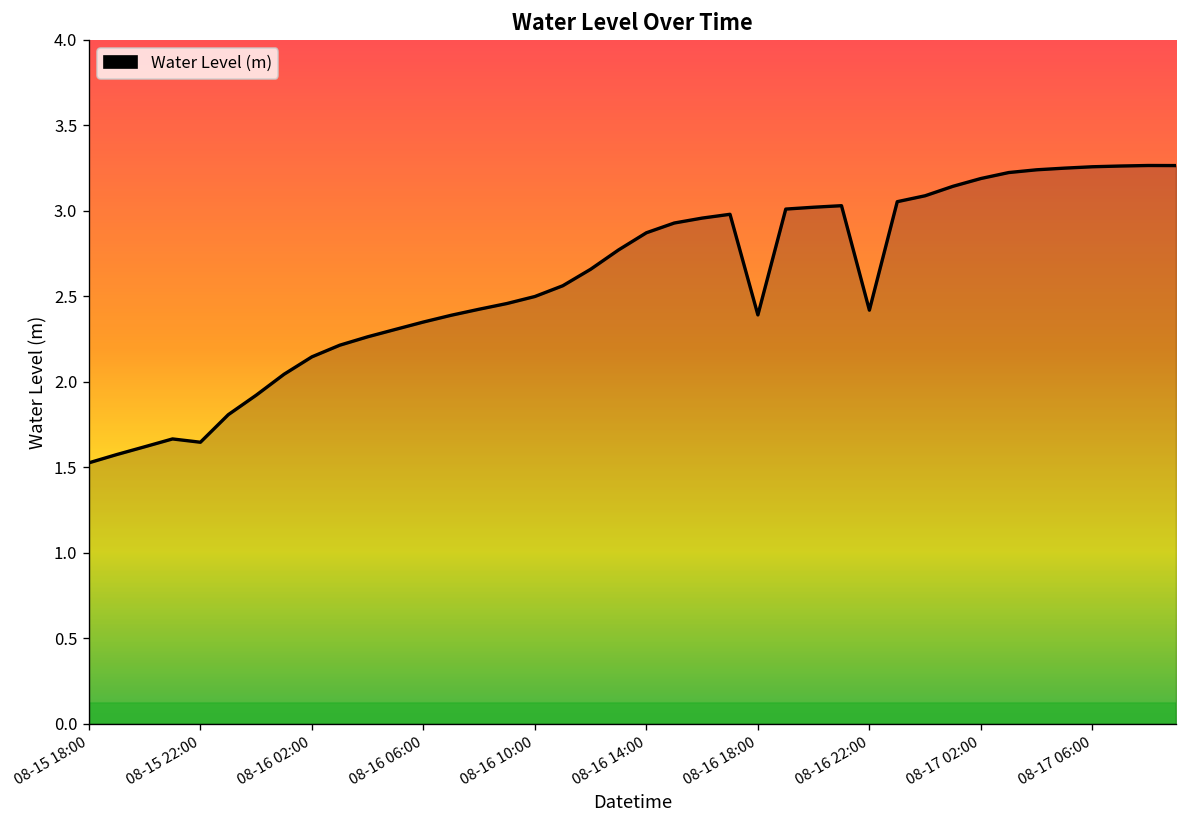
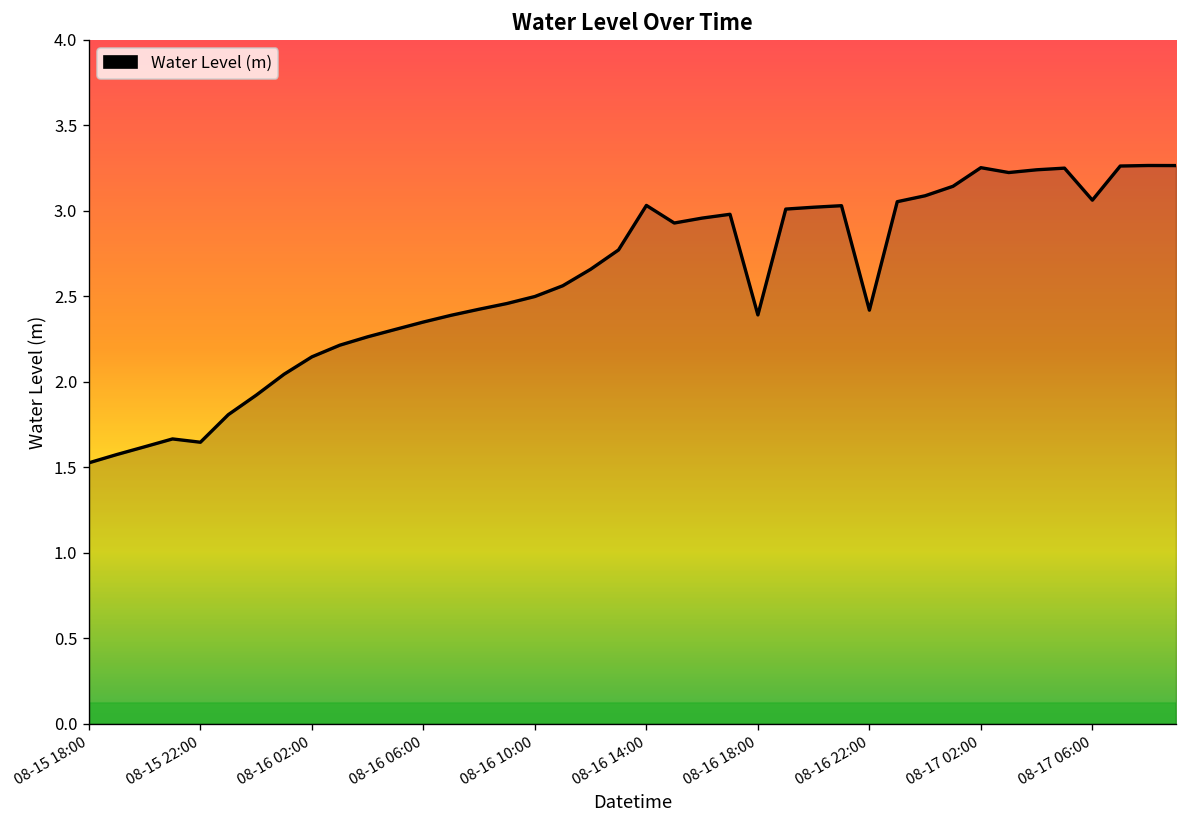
  {
    "08-15 18:00": 1.53,
    "08-15 22:00": 1.65,
    "08-16 02:00": 2.15,
    "08-16 06:00": 2.35,
    "08-16 10:00": 2.50,
-   "08-16 14:00": 2.87,
+   "08-16 14:00": 3.03,
    "08-16 18:00": 2.39,
    "08-16 22:00": 2.42,
-   "08-17 02:00": 3.19,
-   "08-17 06:00": 3.26
+   "08-17 02:00": 3.25,
+   "08-17 06:00": 3.06
  }
